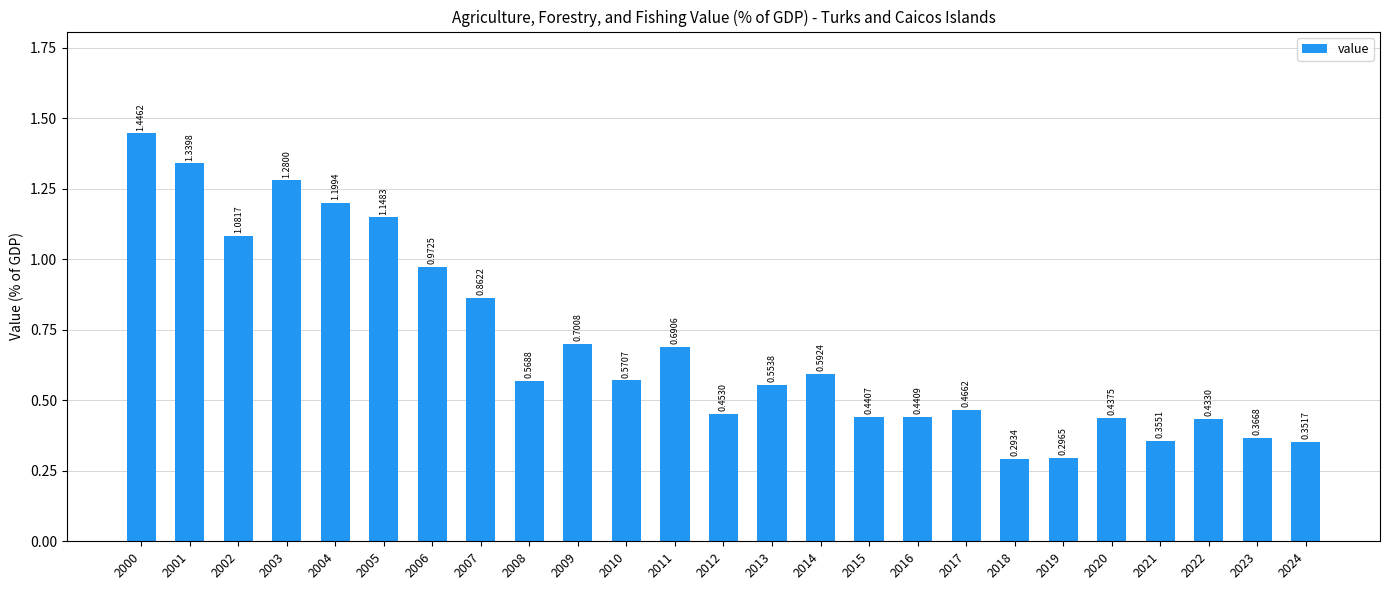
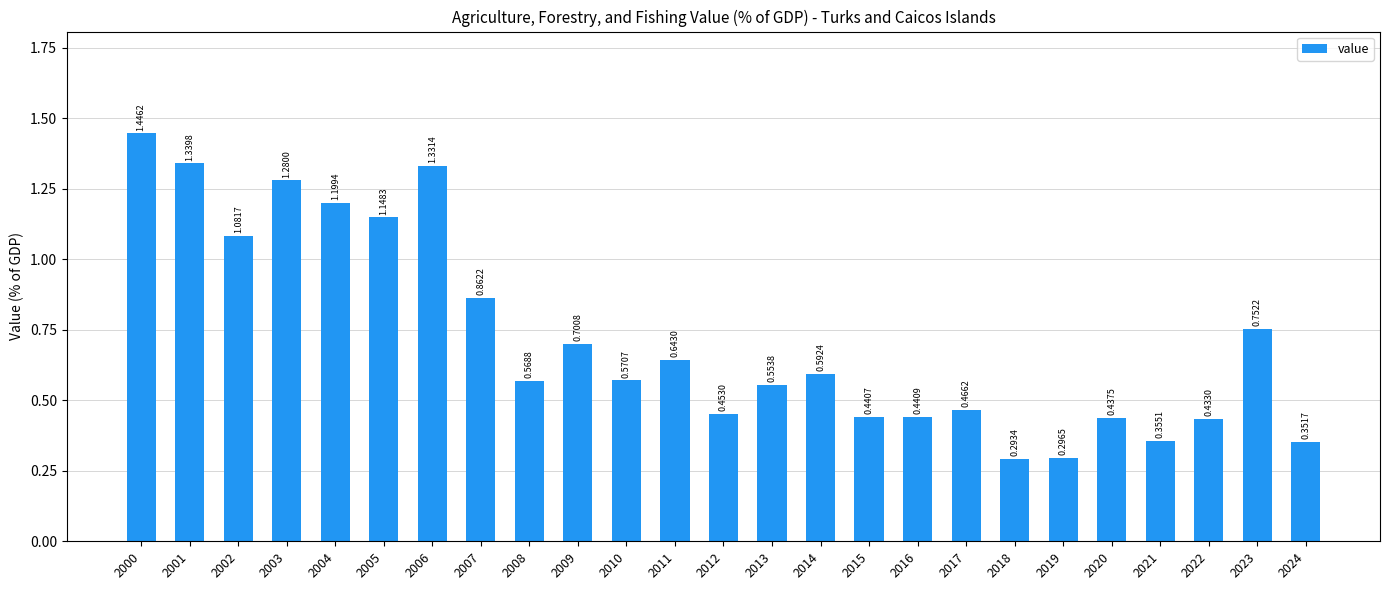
  {
    "2000": 1.4462,
    "2001": 1.3398,
    "2002": 1.0817,
    "2003": 1.2800,
    "2004": 1.1994,
    "2005": 1.1483,
-   "2006": 0.9725,
+   "2006": 1.3314,
    "2007": 0.8622,
    "2008": 0.5688,
    "2009": 0.7008,
    "2010": 0.5707,
-   "2011": 0.6906,
+   "2011": 0.6430,
    "2012": 0.4530,
    "2013": 0.5538,
    "2014": 0.5924,
    "2015": 0.4407,
    "2016": 0.4409,
    "2017": 0.4662,
    "2018": 0.2934,
    "2019": 0.2965,
    "2020": 0.4375,
    "2021": 0.3551,
    "2022": 0.4330,
-   "2023": 0.3668,
+   "2023": 0.7522,
    "2024": 0.3517
  }
